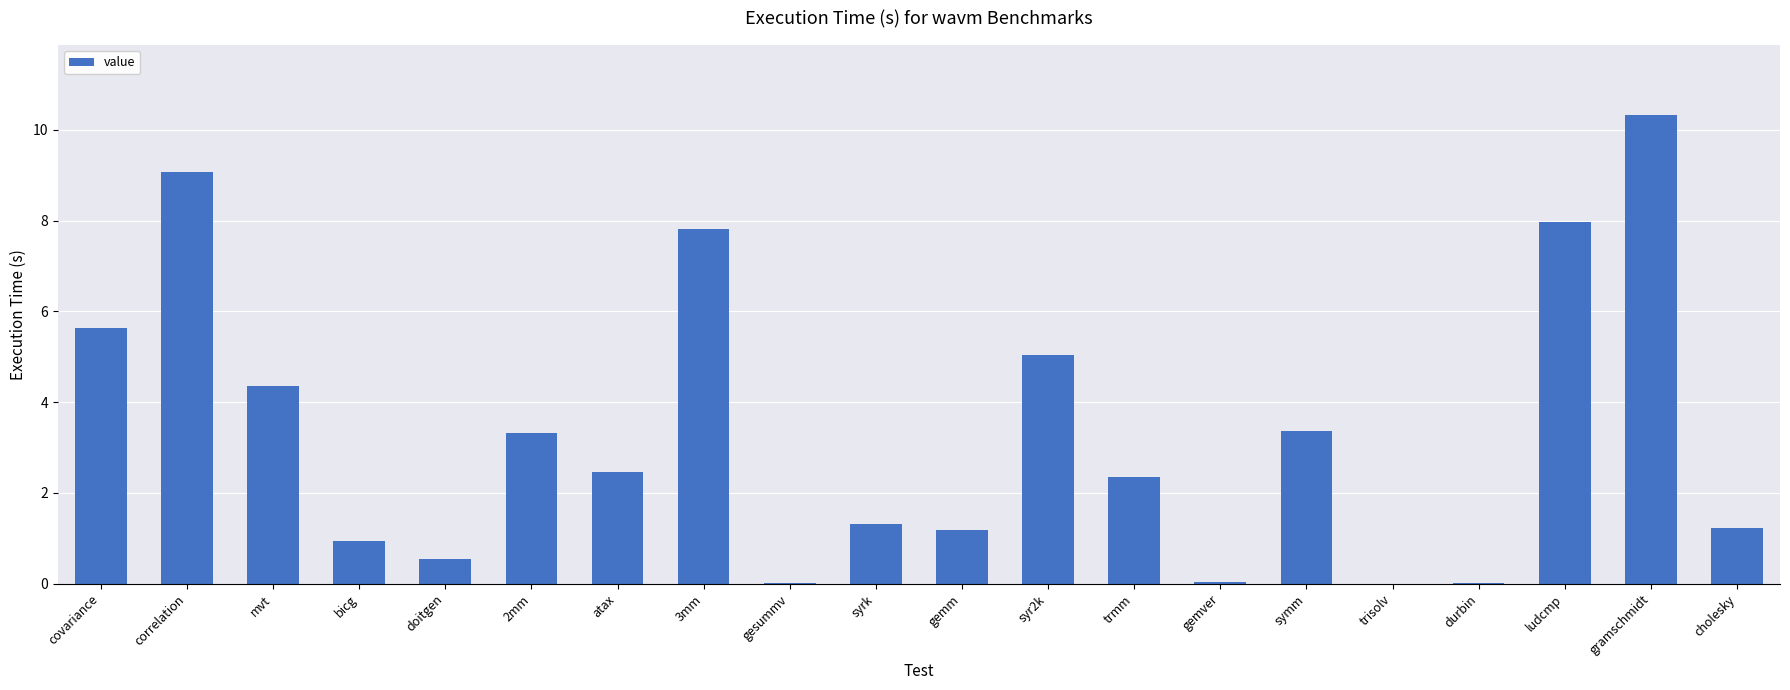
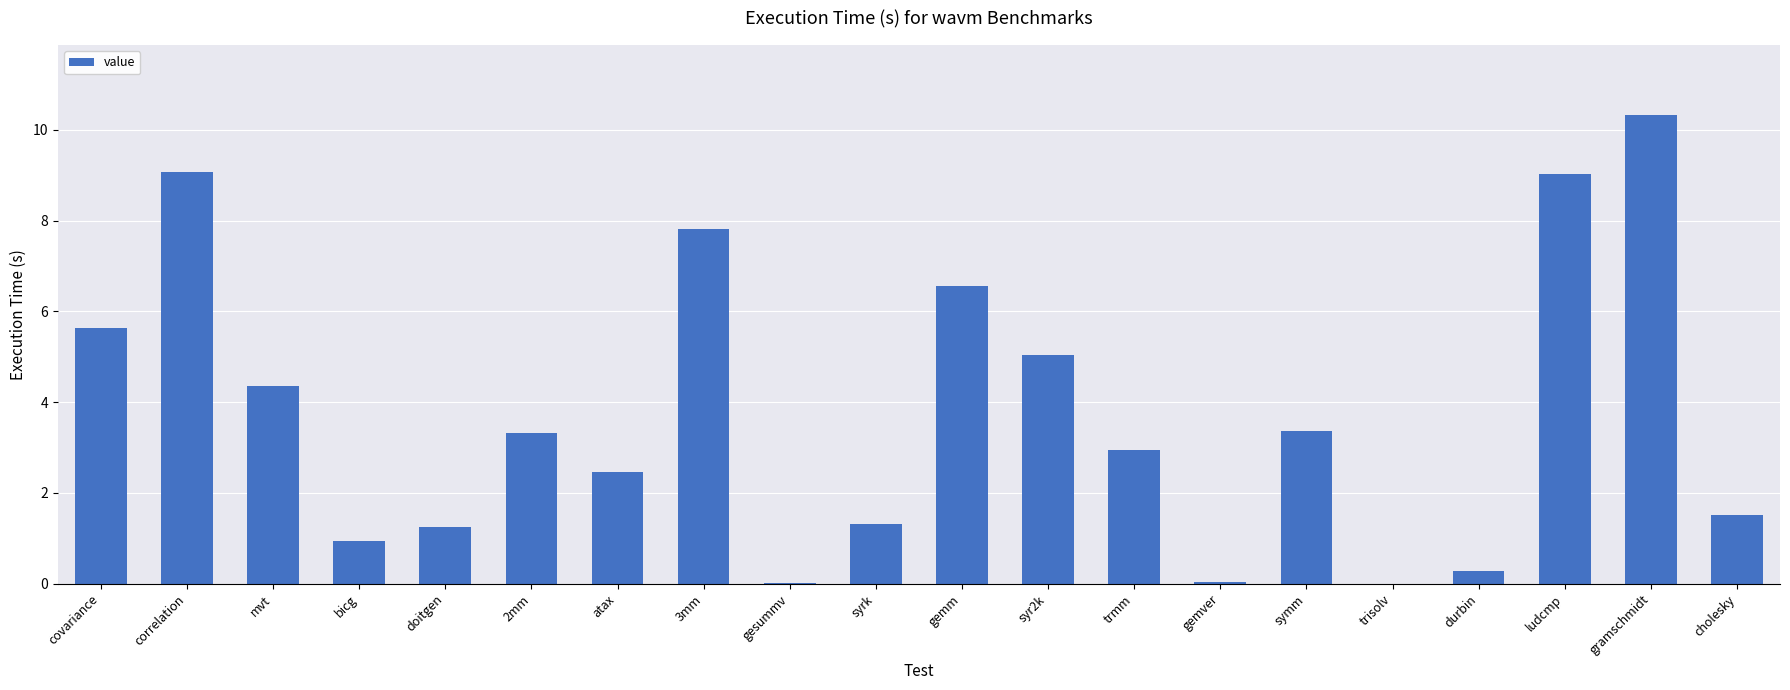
  {
    "covariance": 5.6,
    "correlation": 9.1,
    "mvt": 4.4,
    "bicg": 0.9,
-   "doitgen": 0.5,
+   "doitgen": 1.3,
    "2mm": 3.3,
    "atax": 2.5,
    "3mm": 7.8,
    "syrk": 1.3,
-   "gemm": 1.2,
+   "gemm": 6.6,
    "syr2k": 5.0,
-   "trmm": 2.3,
+   "trmm": 3.0,
    "symm": 3.4,
-   "durbin": 0.0,
-   "ludcmp": 8.0,
+   "durbin": 0.3,
+   "ludcmp": 9.0,
    "gramschmidt": 10.3,
-   "cholesky": 1.2
+   "cholesky": 1.5
  }
